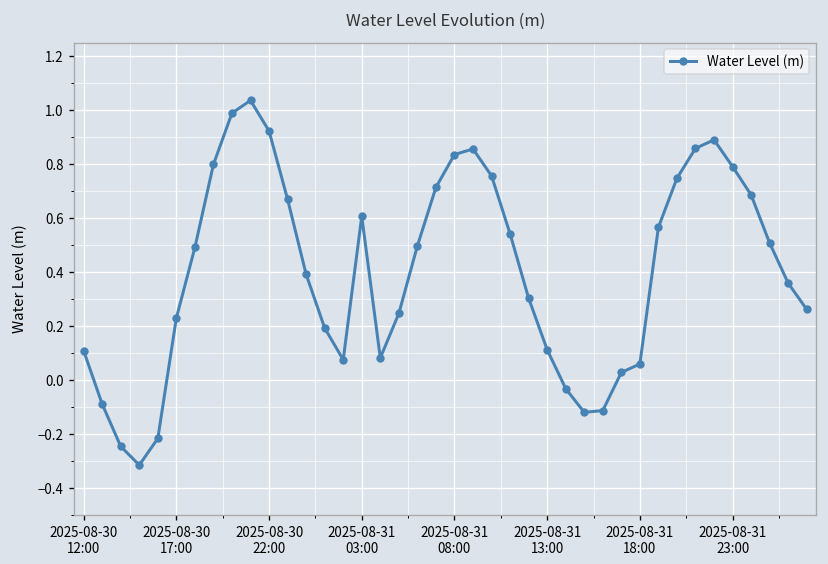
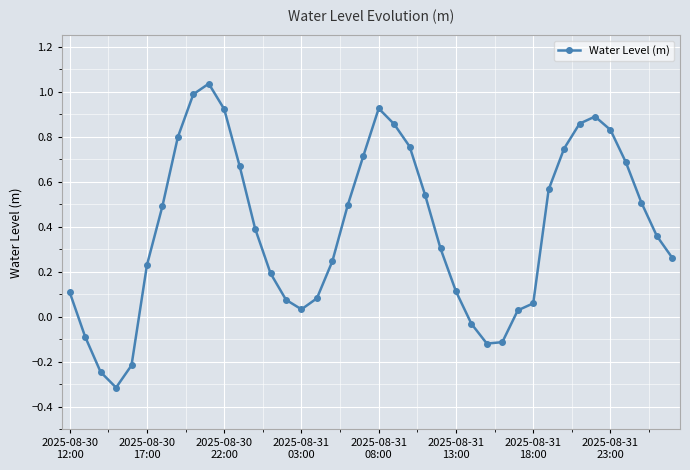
  {
    "2025-08-30 12:00": 0.11,
    "2025-08-30 17:00": 0.23,
    "2025-08-30 22:00": 0.92,
-   "2025-08-31 03:00": 0.61,
-   "2025-08-31 08:00": 0.84,
+   "2025-08-31 03:00": 0.03,
+   "2025-08-31 08:00": 0.93,
    "2025-08-31 13:00": 0.11,
    "2025-08-31 18:00": 0.06,
-   "2025-08-31 23:00": 0.79
+   "2025-08-31 23:00": 0.83
  }
